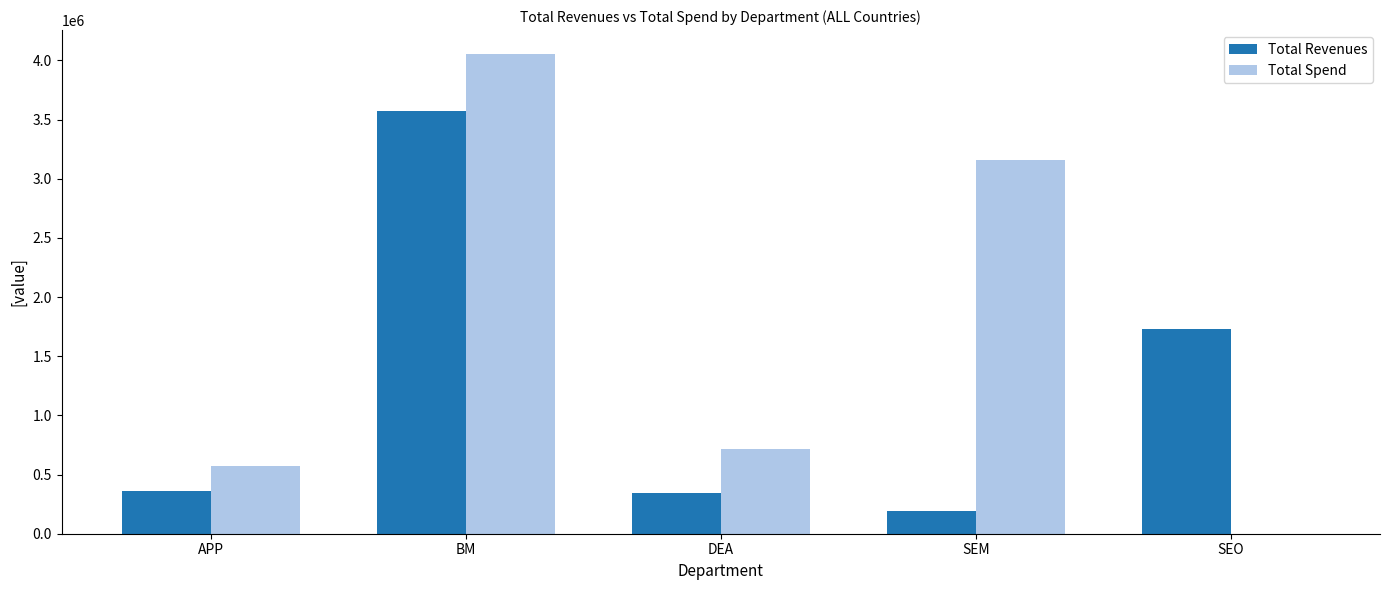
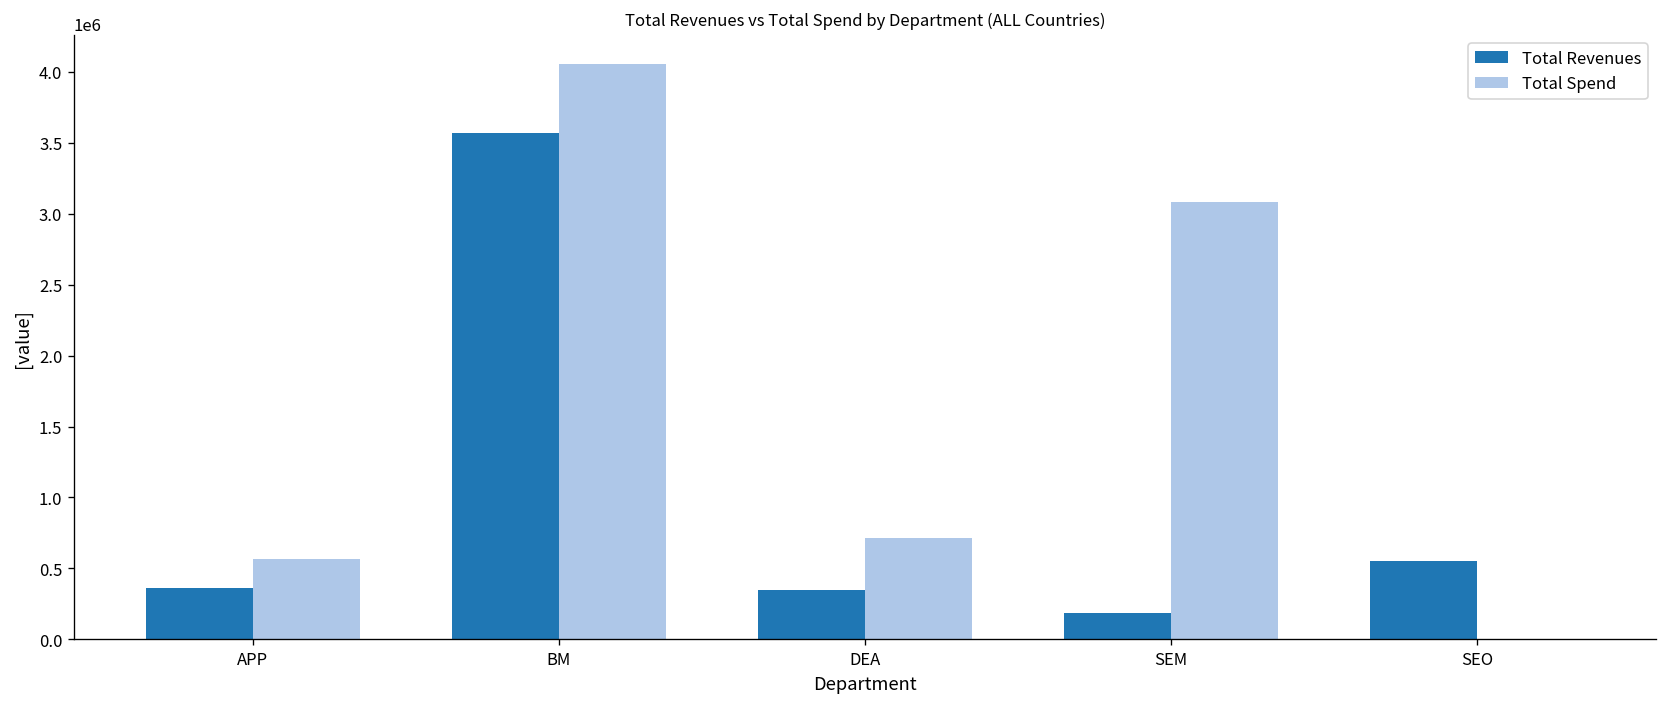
  {
    "Total Revenues": {
      "APP": 360000,
      "BM": 3570000,
      "DEA": 350000,
      "SEM": 190000,
-     "SEO": 1730000
+     "SEO": 550000
    },
    "Total Spend": {
      "APP": 570000,
      "BM": 4050000,
      "DEA": 720000,
-     "SEM": 3160000,
+     "SEM": 3080000,
      "SEO": 0
    }
  }
